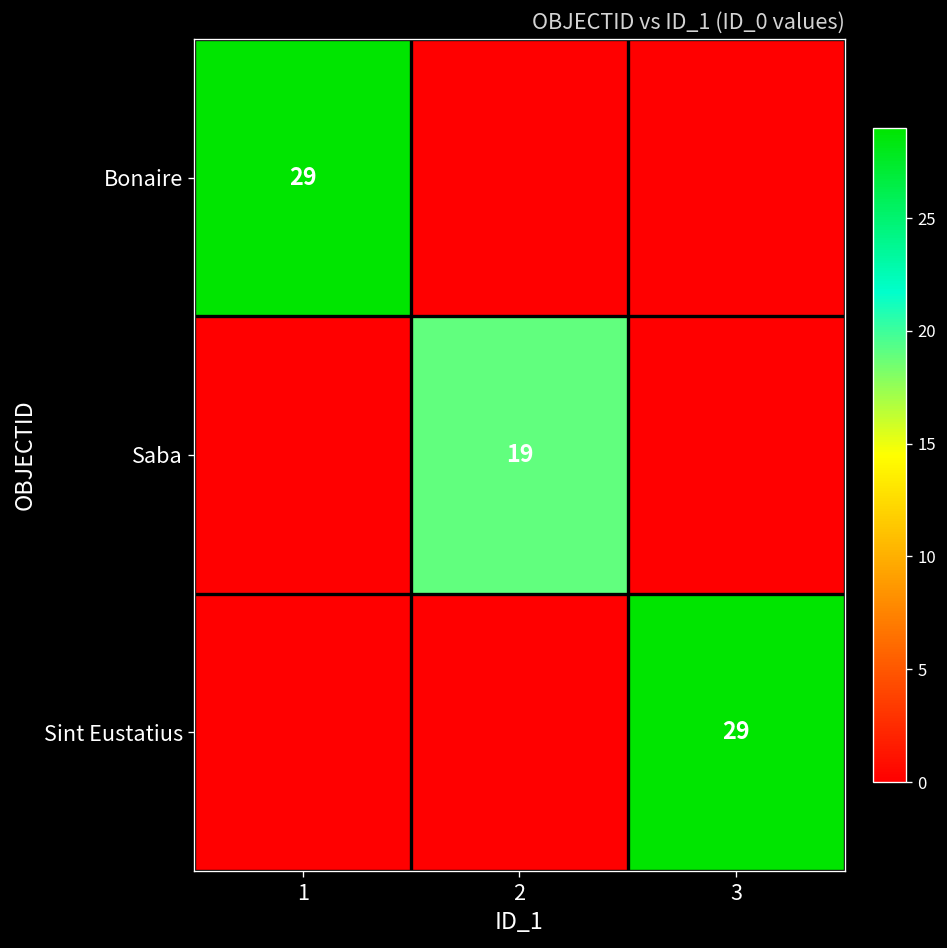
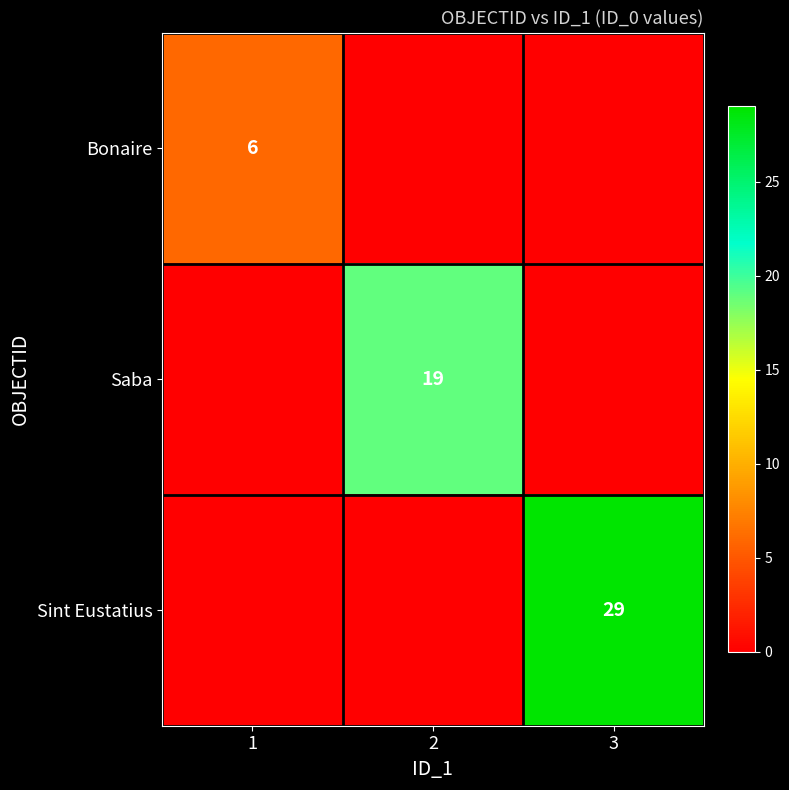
  {
    "Bonaire": {
-     "1": 29
+     "1": 6
    },
    "Saba": {
      "2": 19
    },
    "Sint Eustatius": {
      "3": 29
    }
  }
